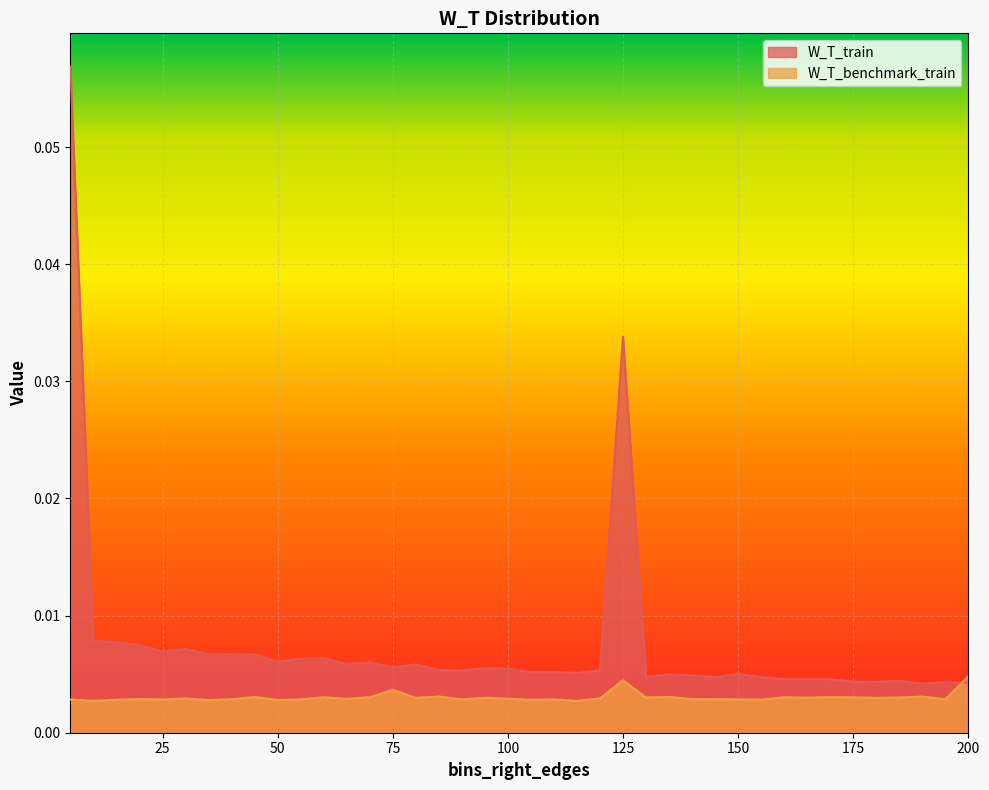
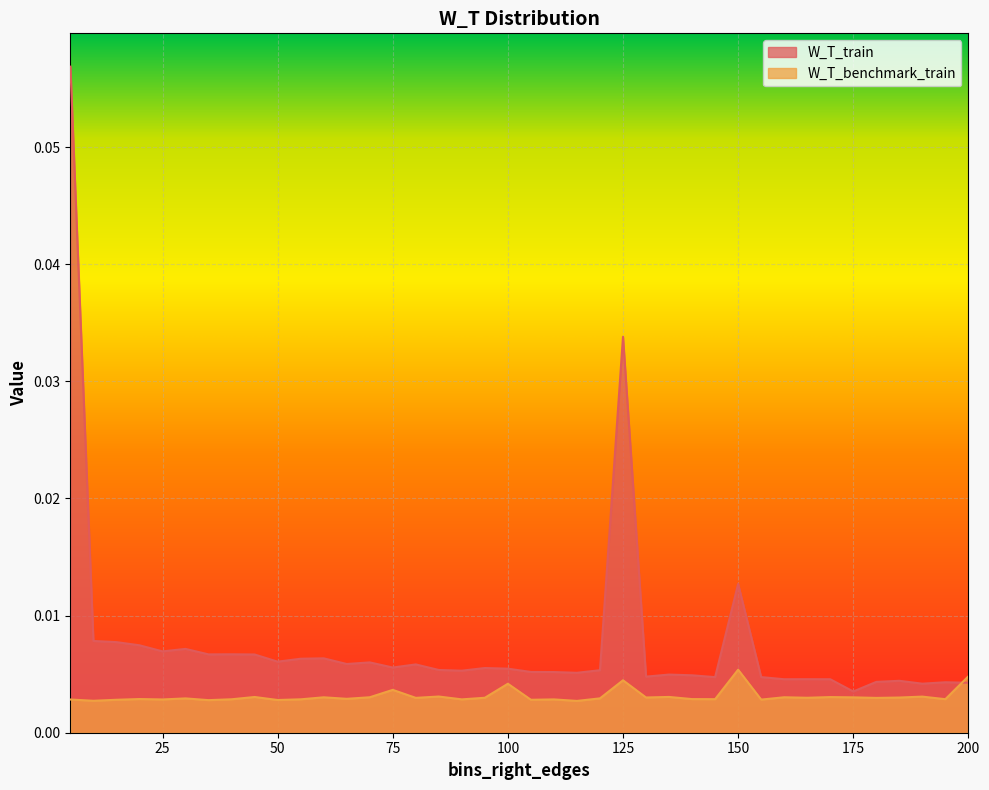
  {
    "W_T_train": {
      "25": 0.0069,
      "50": 0.0061,
      "75": 0.0056,
      "100": 0.0055,
      "125": 0.0338,
-     "150": 0.0050,
-     "175": 0.0044,
+     "150": 0.0127,
+     "175": 0.0035,
      "200": 0.0043
    },
    "W_T_benchmark_train": {
      "25": 0.0028,
      "50": 0.0028,
      "75": 0.0037,
-     "100": 0.0029,
+     "100": 0.0042,
      "125": 0.0045,
-     "150": 0.0029,
+     "150": 0.0054,
      "175": 0.0030,
      "200": 0.0048
    }
  }
